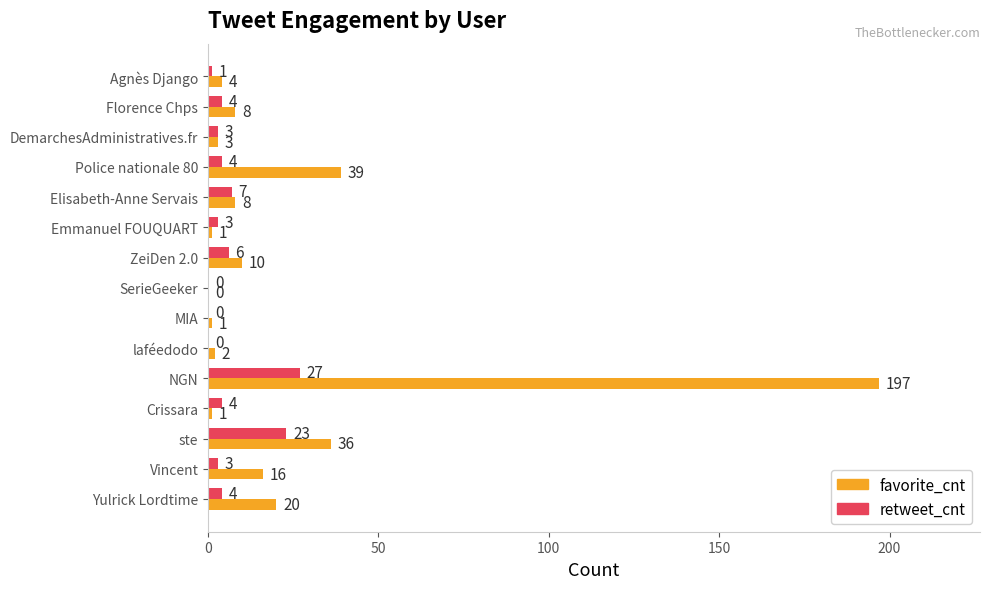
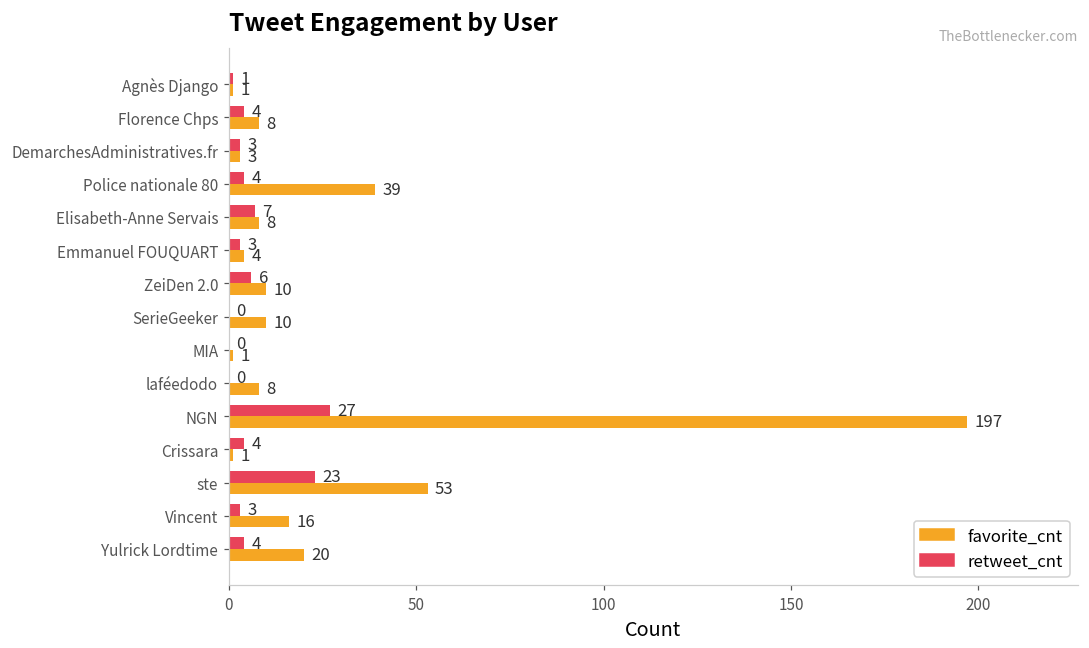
  {
    "favorite_cnt": {
-     "Agnès Django": 4,
+     "Agnès Django": 1,
      "Florence Chps": 8,
      "Police nationale 80": 39,
-     "Emmanuel FOUQUART": 1,
+     "Emmanuel FOUQUART": 4,
      "ZeiDen 2.0": 10,
-     "SerieGeeker": 0,
-     "laféedodo": 2,
+     "SerieGeeker": 10,
+     "laféedodo": 8,
      "NGN": 197,
      "Crissara": 1,
-     "ste": 36,
+     "ste": 53,
      "Vincent": 16,
      "Yulrick Lordtime": 20
    },
    "retweet_cnt": {
      "Agnès Django": 1,
      "Florence Chps": 4,
      "Police nationale 80": 4,
      "Emmanuel FOUQUART": 3,
      "ZeiDen 2.0": 6,
      "laféedodo": 0,
      "NGN": 27,
      "Crissara": 4,
      "ste": 23,
      "Vincent": 3,
      "Yulrick Lordtime": 4
    }
  }
